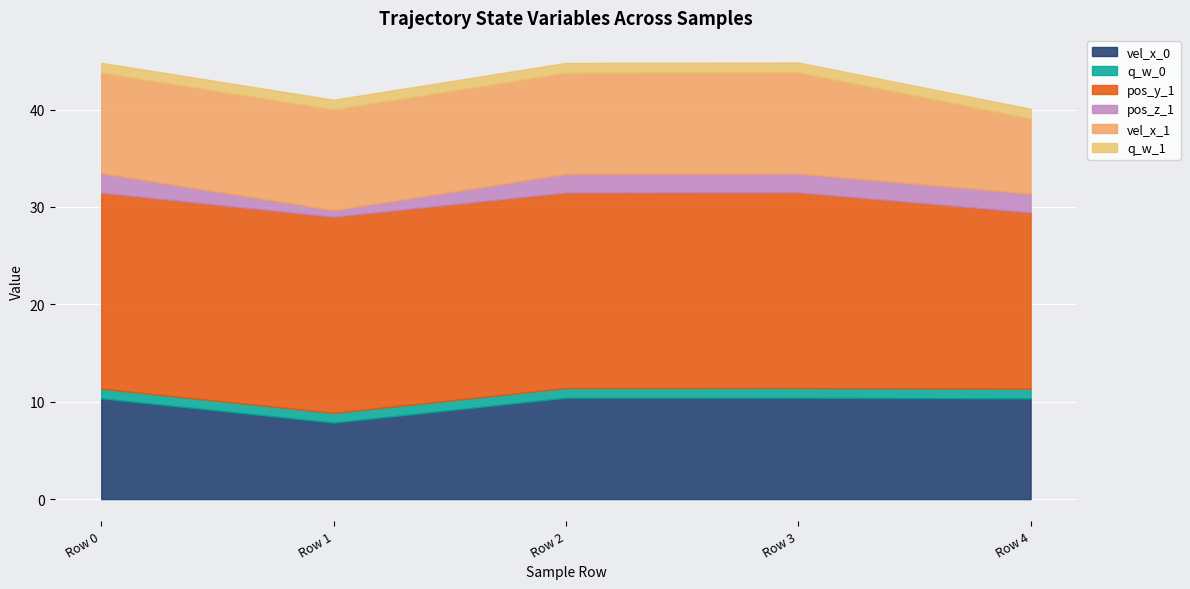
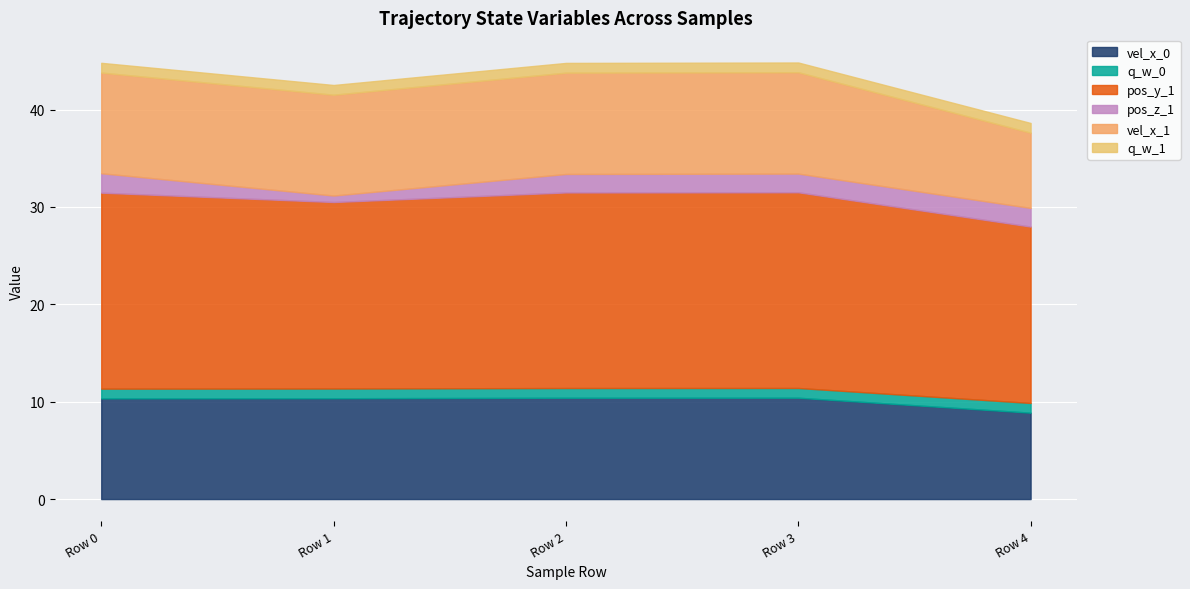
  {
    "vel_x_0": {
      "Row 0": 10,
-     "Row 1": 8,
+     "Row 1": 10,
      "Row 2": 10,
      "Row 3": 10,
-     "Row 4": 10
+     "Row 4": 9
    },
    "q_w_0": {
      "Row 0": 1,
      "Row 1": 1,
      "Row 2": 1,
      "Row 3": 1,
      "Row 4": 1
    },
    "pos_y_1": {
      "Row 0": 20,
-     "Row 1": 20,
+     "Row 1": 19,
      "Row 2": 20,
      "Row 3": 20,
      "Row 4": 18
    },
    "pos_z_1": {
      "Row 0": 2,
      "Row 1": 1,
      "Row 2": 2,
      "Row 3": 2,
      "Row 4": 2
    }
  }
